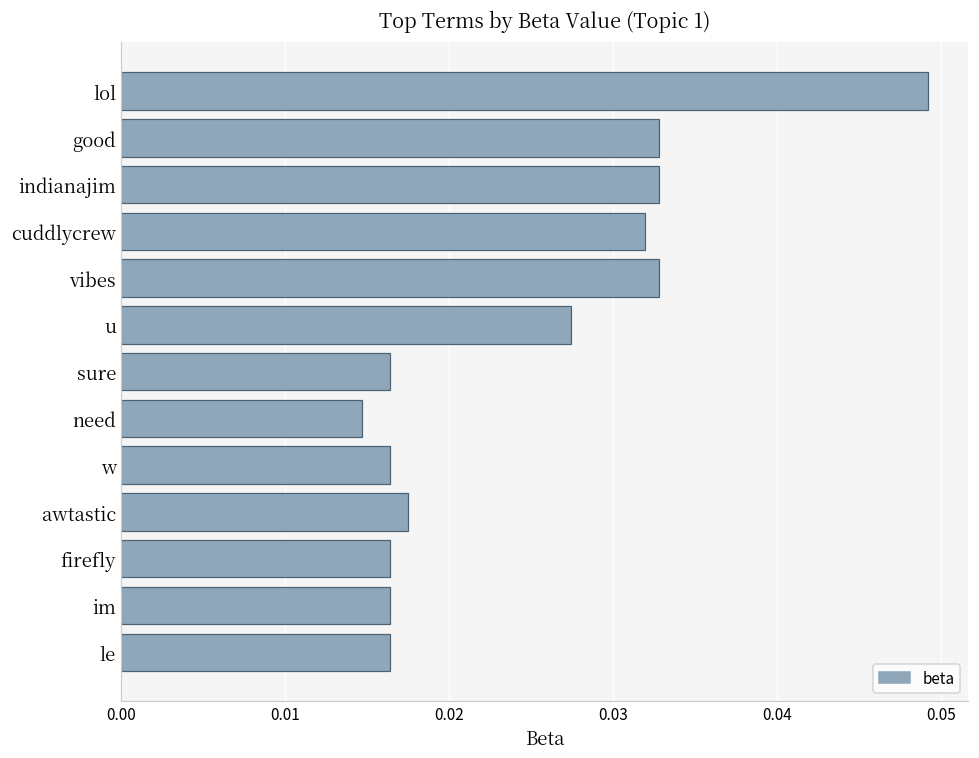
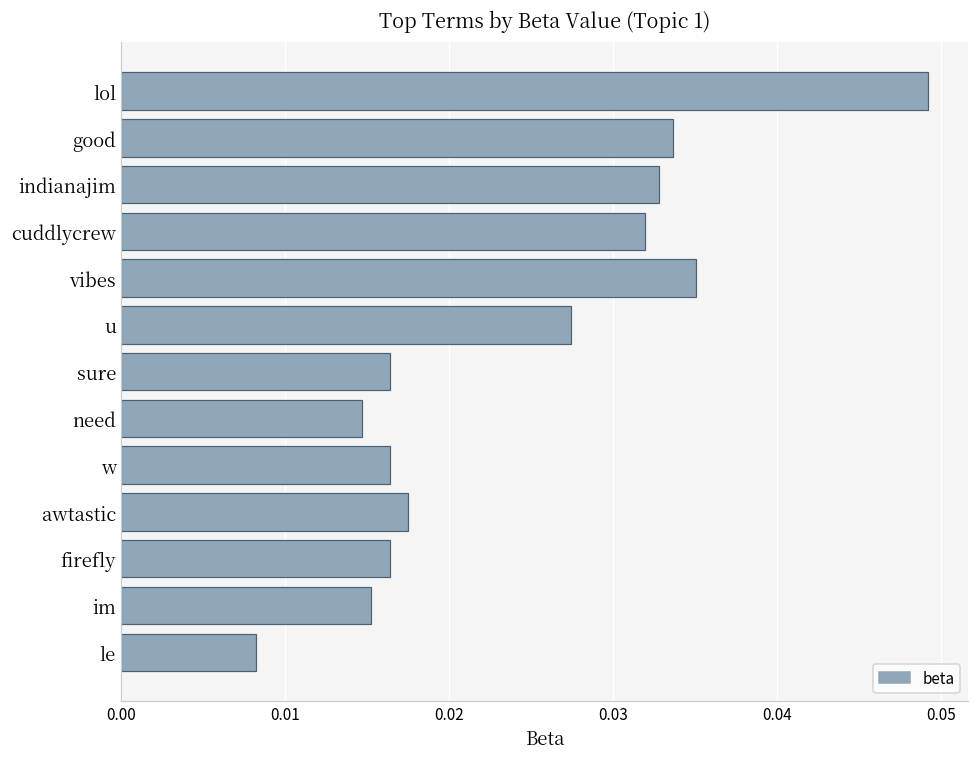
  {
    "lol": 0.0492,
-   "good": 0.0328,
+   "good": 0.0336,
    "indianajim": 0.0328,
    "cuddlycrew": 0.0319,
-   "vibes": 0.0328,
+   "vibes": 0.0350,
    "u": 0.0274,
    "sure": 0.0164,
    "need": 0.0146,
    "w": 0.0164,
    "awtastic": 0.0175,
    "firefly": 0.0164,
-   "im": 0.0164,
-   "le": 0.0164
+   "im": 0.0152,
+   "le": 0.0082
  }
